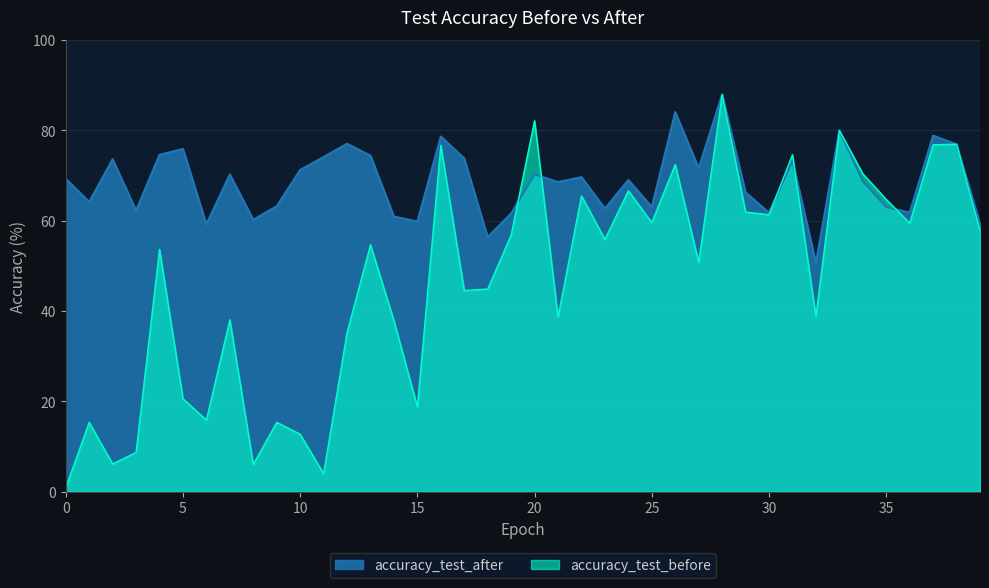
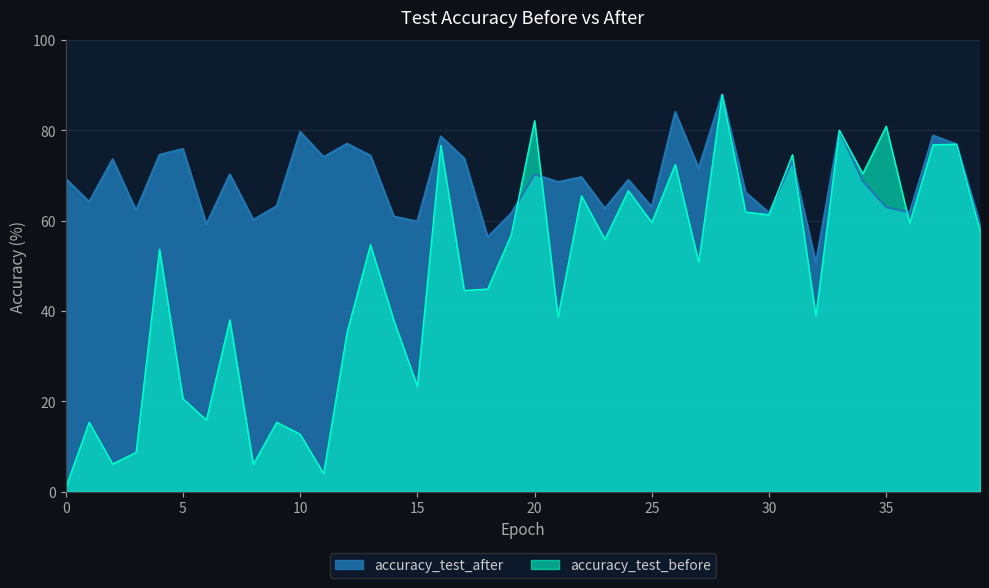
  {
    "accuracy_test_after": {
      "0": 69,
      "5": 76,
-     "10": 71,
+     "10": 80,
      "15": 60,
      "20": 70,
      "25": 63,
      "35": 63
    },
    "accuracy_test_before": {
      "0": 1,
      "5": 21,
      "10": 13,
-     "15": 19,
+     "15": 23,
      "20": 82,
      "25": 60,
-     "35": 65
+     "35": 81
    }
  }
